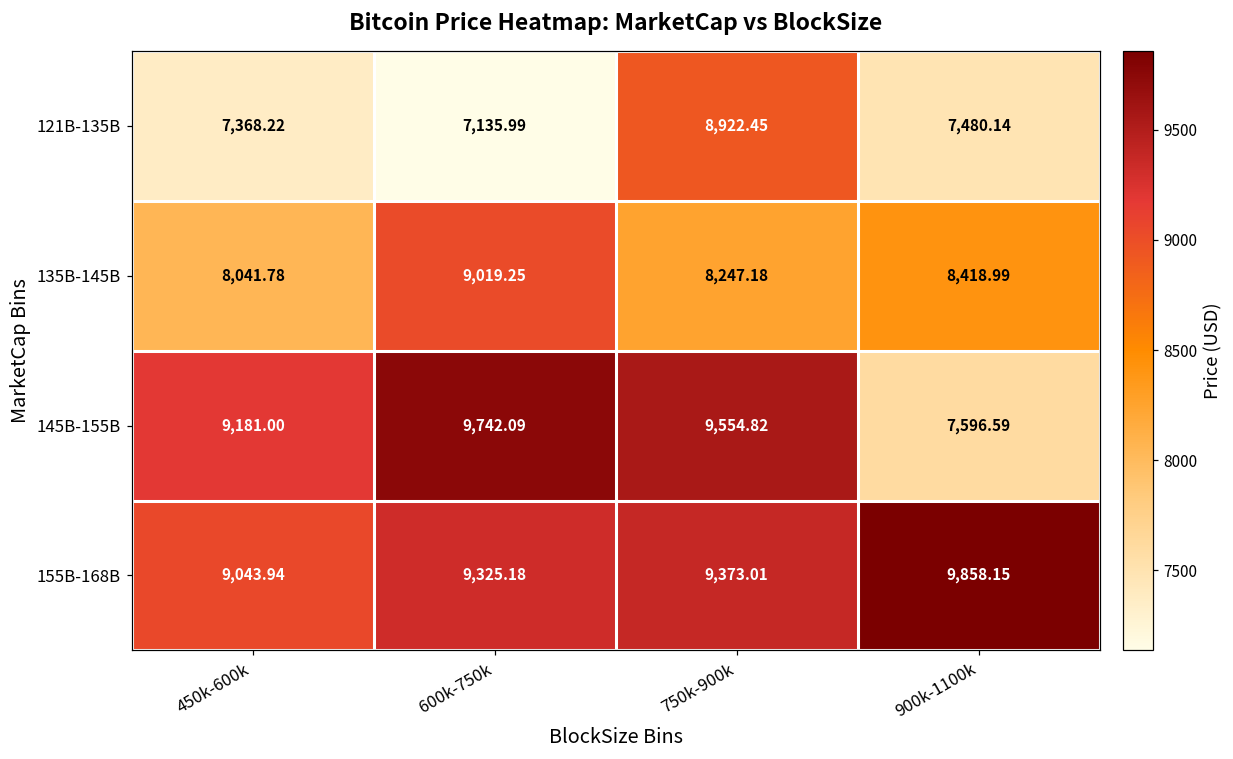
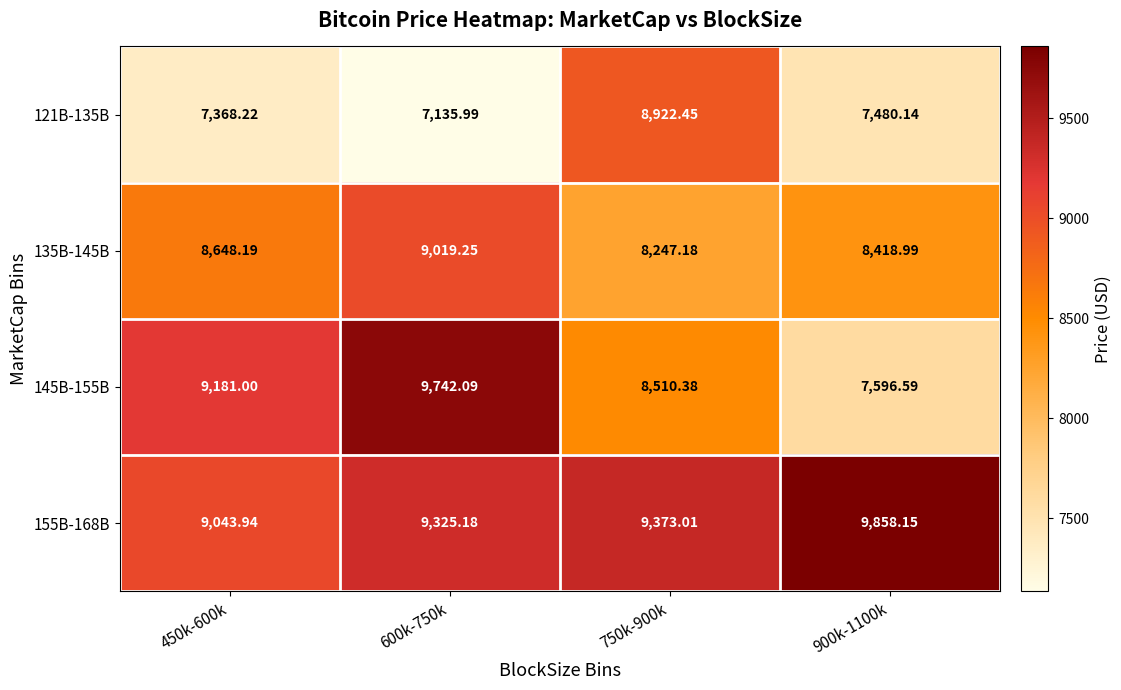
  {
    "121B-135B": {
      "450k-600k": "7,368.22",
      "600k-750k": "7,135.99",
      "750k-900k": "8,922.45",
      "900k-1100k": "7,480.14"
    },
    "135B-145B": {
-     "450k-600k": "8,041.78",
+     "450k-600k": "8,648.19",
      "600k-750k": "9,019.25",
      "750k-900k": "8,247.18",
      "900k-1100k": "8,418.99"
    },
    "145B-155B": {
      "450k-600k": "9,181.00",
      "600k-750k": "9,742.09",
-     "750k-900k": "9,554.82",
+     "750k-900k": "8,510.38",
      "900k-1100k": "7,596.59"
    },
    "155B-168B": {
      "450k-600k": "9,043.94",
      "600k-750k": "9,325.18",
      "750k-900k": "9,373.01",
      "900k-1100k": "9,858.15"
    }
  }
